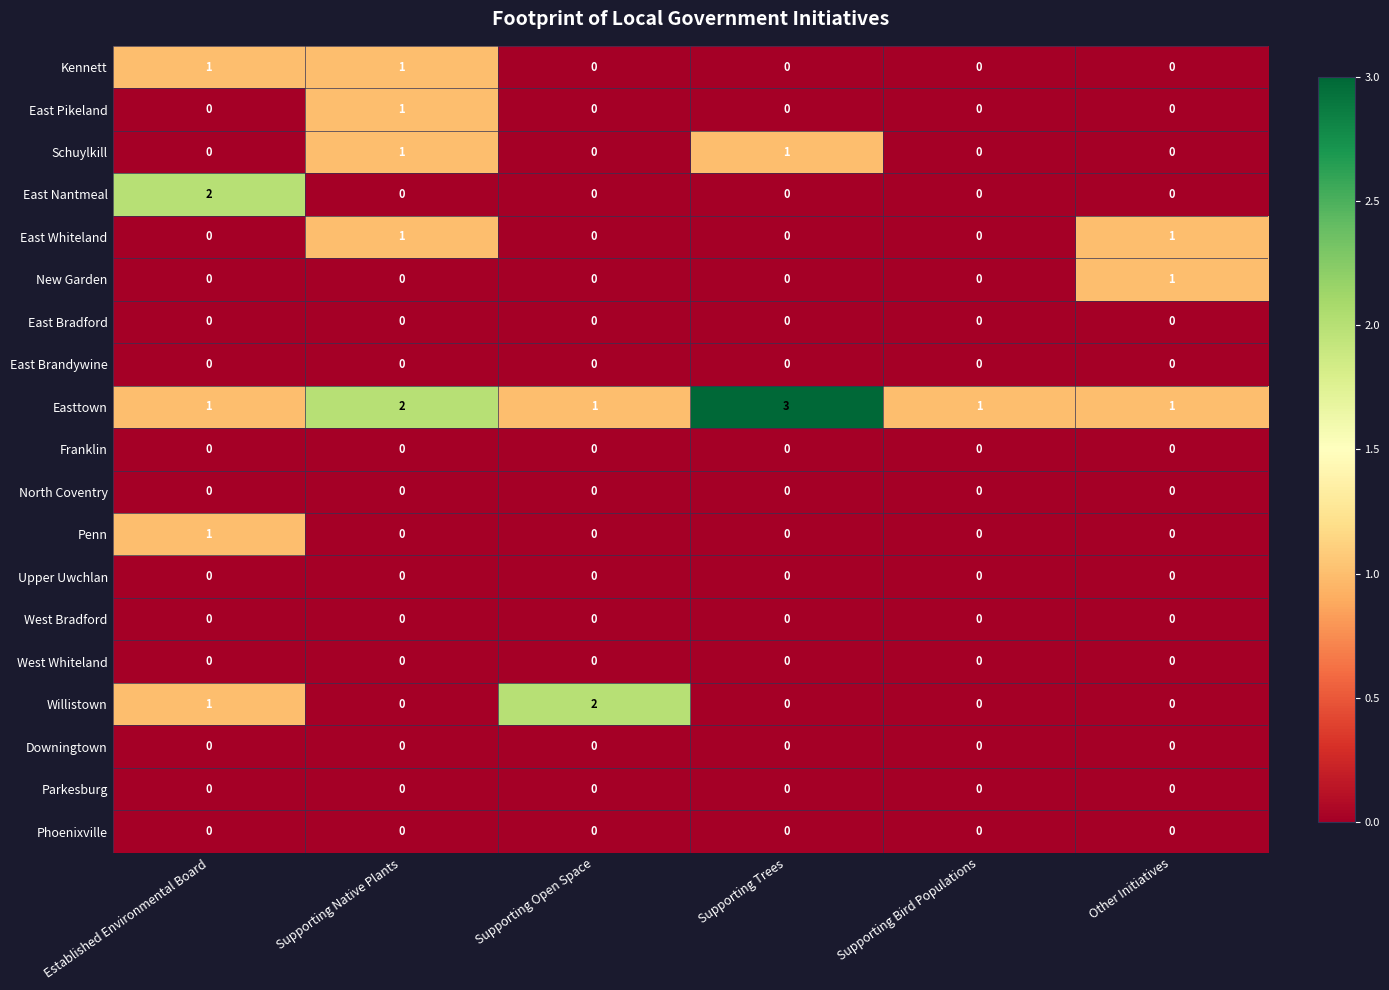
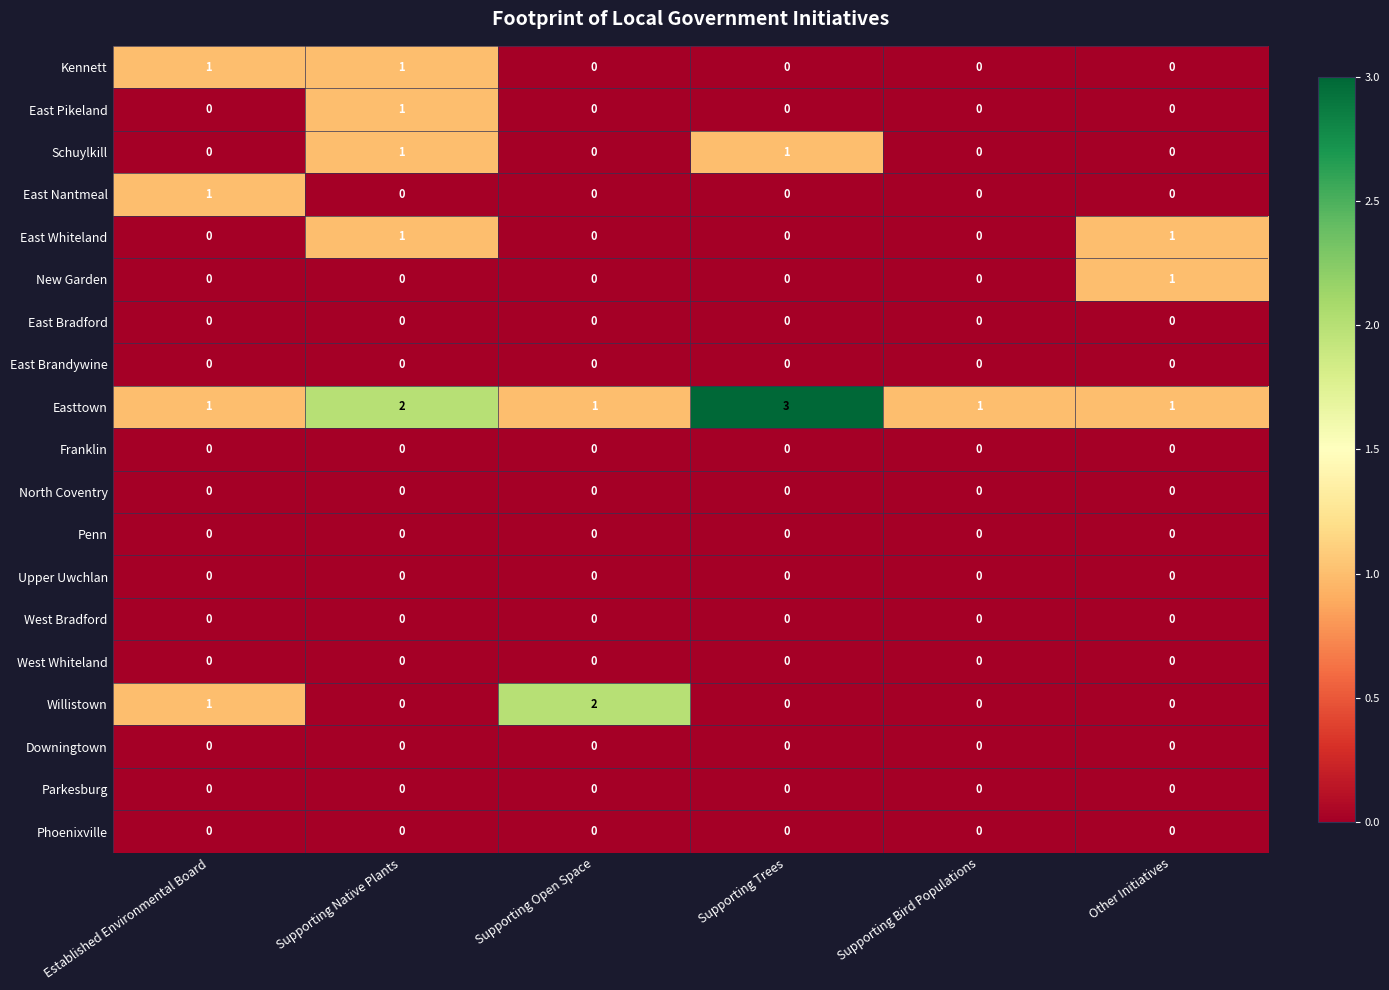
  {
    "Kennett": {
      "Established Environmental Board": 1,
      "Supporting Native Plants": 1,
      "Supporting Open Space": 0,
      "Supporting Trees": 0,
      "Supporting Bird Populations": 0,
      "Other Initiatives": 0
    },
    "East Pikeland": {
      "Established Environmental Board": 0,
      "Supporting Native Plants": 1,
      "Supporting Open Space": 0,
      "Supporting Trees": 0,
      "Supporting Bird Populations": 0,
      "Other Initiatives": 0
    },
    "Schuylkill": {
      "Established Environmental Board": 0,
      "Supporting Native Plants": 1,
      "Supporting Open Space": 0,
      "Supporting Trees": 1,
      "Supporting Bird Populations": 0,
      "Other Initiatives": 0
    },
    "East Nantmeal": {
-     "Established Environmental Board": 2,
+     "Established Environmental Board": 1,
      "Supporting Native Plants": 0,
      "Supporting Open Space": 0,
      "Supporting Trees": 0,
      "Supporting Bird Populations": 0,
      "Other Initiatives": 0
    },
    "East Whiteland": {
      "Established Environmental Board": 0,
      "Supporting Native Plants": 1,
      "Supporting Open Space": 0,
      "Supporting Trees": 0,
      "Supporting Bird Populations": 0,
      "Other Initiatives": 1
    },
    "New Garden": {
      "Established Environmental Board": 0,
      "Supporting Native Plants": 0,
      "Supporting Open Space": 0,
      "Supporting Trees": 0,
      "Supporting Bird Populations": 0,
      "Other Initiatives": 1
    },
    "East Bradford": {
      "Established Environmental Board": 0,
      "Supporting Native Plants": 0,
      "Supporting Open Space": 0,
      "Supporting Trees": 0,
      "Supporting Bird Populations": 0,
      "Other Initiatives": 0
    },
    "East Brandywine": {
      "Established Environmental Board": 0,
      "Supporting Native Plants": 0,
      "Supporting Open Space": 0,
      "Supporting Trees": 0,
      "Supporting Bird Populations": 0,
      "Other Initiatives": 0
    },
    "Easttown": {
      "Established Environmental Board": 1,
      "Supporting Native Plants": 2,
      "Supporting Open Space": 1,
      "Supporting Trees": 3,
      "Supporting Bird Populations": 1,
      "Other Initiatives": 1
    },
    "Franklin": {
      "Established Environmental Board": 0,
      "Supporting Native Plants": 0,
      "Supporting Open Space": 0,
      "Supporting Trees": 0,
      "Supporting Bird Populations": 0,
      "Other Initiatives": 0
    },
    "North Coventry": {
      "Established Environmental Board": 0,
      "Supporting Native Plants": 0,
      "Supporting Open Space": 0,
      "Supporting Trees": 0,
      "Supporting Bird Populations": 0,
      "Other Initiatives": 0
    },
    "Penn": {
-     "Established Environmental Board": 1,
+     "Established Environmental Board": 0,
      "Supporting Native Plants": 0,
      "Supporting Open Space": 0,
      "Supporting Trees": 0,
      "Supporting Bird Populations": 0,
      "Other Initiatives": 0
    },
    "Upper Uwchlan": {
      "Established Environmental Board": 0,
      "Supporting Native Plants": 0,
      "Supporting Open Space": 0,
      "Supporting Trees": 0,
      "Supporting Bird Populations": 0,
      "Other Initiatives": 0
    },
    "West Bradford": {
      "Established Environmental Board": 0,
      "Supporting Native Plants": 0,
      "Supporting Open Space": 0,
      "Supporting Trees": 0,
      "Supporting Bird Populations": 0,
      "Other Initiatives": 0
    },
    "West Whiteland": {
      "Established Environmental Board": 0,
      "Supporting Native Plants": 0,
      "Supporting Open Space": 0,
      "Supporting Trees": 0,
      "Supporting Bird Populations": 0,
      "Other Initiatives": 0
    },
    "Willistown": {
      "Established Environmental Board": 1,
      "Supporting Native Plants": 0,
      "Supporting Open Space": 2,
      "Supporting Trees": 0,
      "Supporting Bird Populations": 0,
      "Other Initiatives": 0
    },
    "Downingtown": {
      "Established Environmental Board": 0,
      "Supporting Native Plants": 0,
      "Supporting Open Space": 0,
      "Supporting Trees": 0,
      "Supporting Bird Populations": 0,
      "Other Initiatives": 0
    },
    "Parkesburg": {
      "Established Environmental Board": 0,
      "Supporting Native Plants": 0,
      "Supporting Open Space": 0,
      "Supporting Trees": 0,
      "Supporting Bird Populations": 0,
      "Other Initiatives": 0
    },
    "Phoenixville": {
      "Established Environmental Board": 0,
      "Supporting Native Plants": 0,
      "Supporting Open Space": 0,
      "Supporting Trees": 0,
      "Supporting Bird Populations": 0,
      "Other Initiatives": 0
    }
  }
